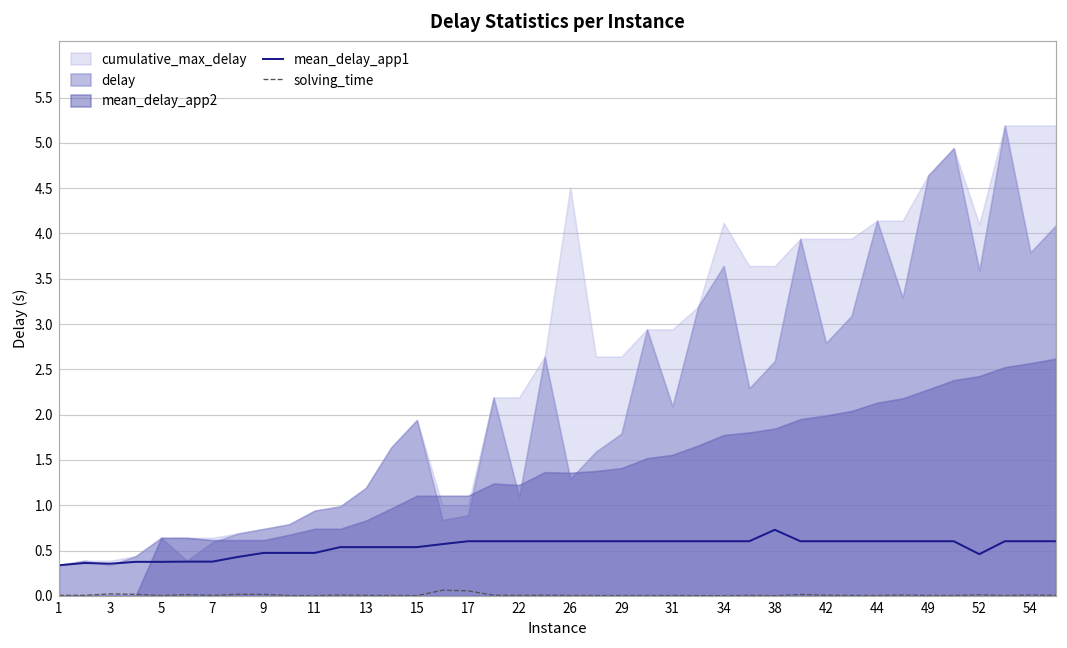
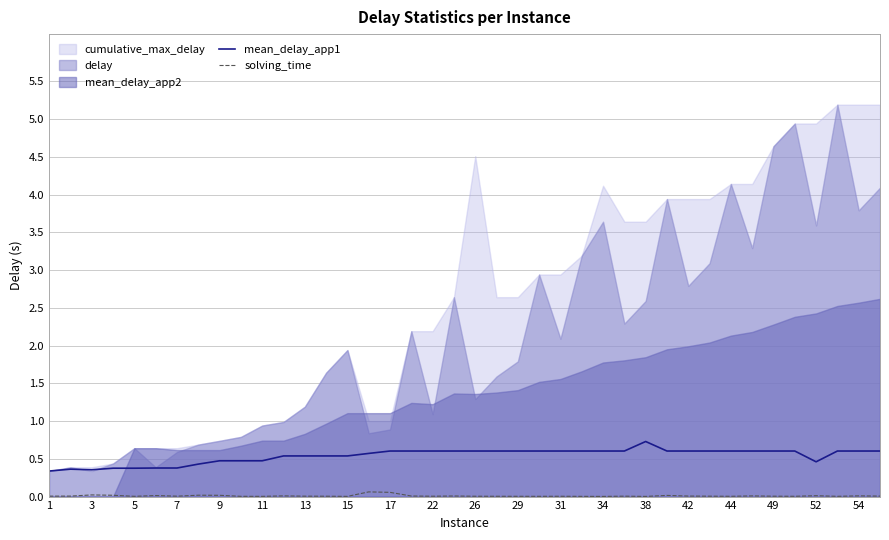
  {
    "mean_delay_app1": {
      "22": 0.6,
      "26": 0.6,
      "34": 0.6,
      "38": 0.7,
      "42": 0.6,
      "44": 0.6,
      "49": 0.6,
      "52": 0.5,
      "54": 0.6
    },
    "cumulative_max_delay": {
      "22": 2.2,
      "26": 4.5,
      "34": 4.1,
      "38": 3.6,
      "42": 3.9,
-     "52": 4.1,
+     "52": 4.9,
      "54": 5.2
    },
    "solving_time": {
      "22": 0.0,
      "26": 0.0,
      "34": 0.0,
      "38": 0.0,
      "42": 0.0,
      "44": 0.0,
      "49": 0.0,
      "52": 0.0,
      "54": 0.0
    }
  }
